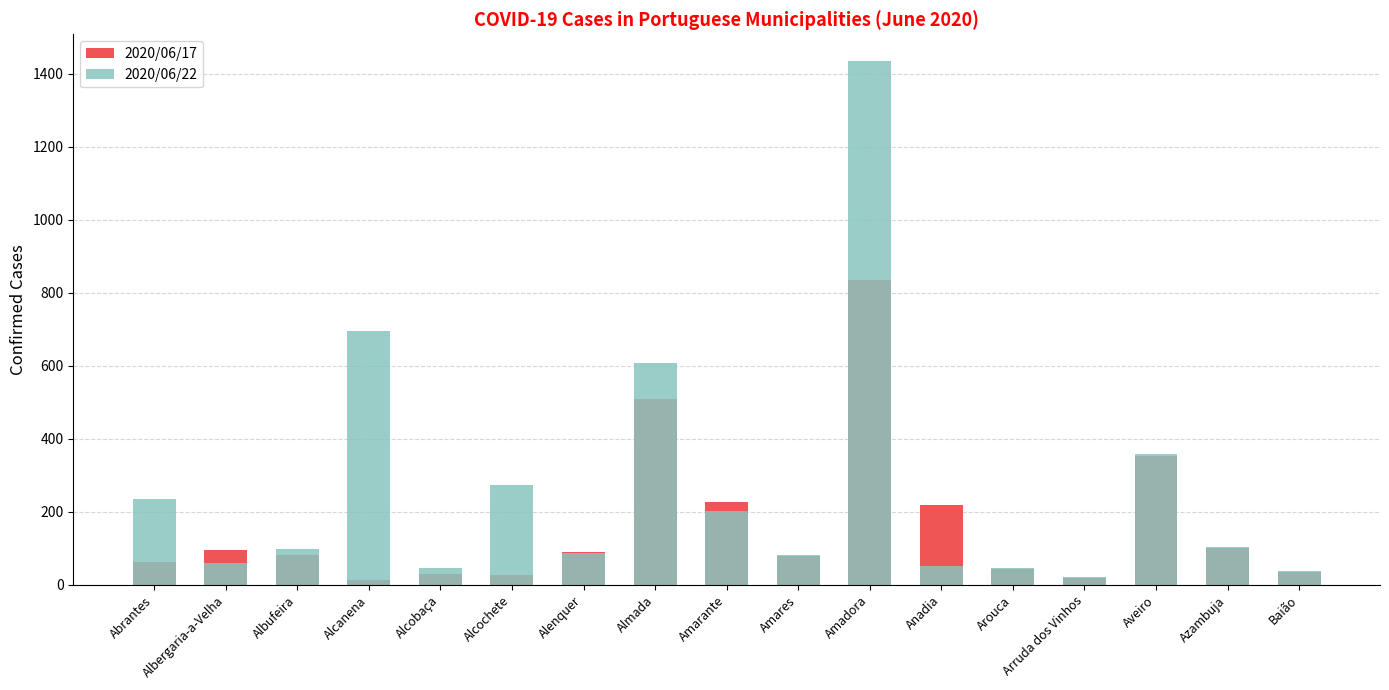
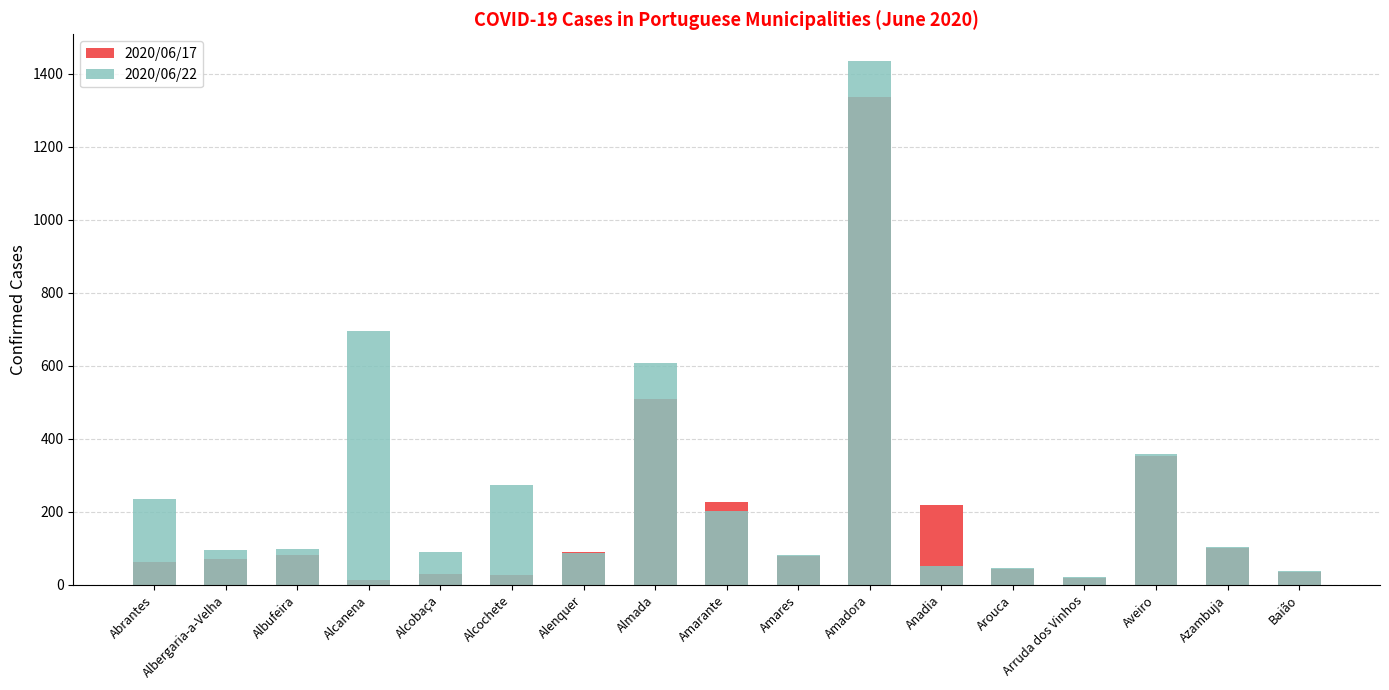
  {
    "2020/06/17": {
-     "Albergaria-a-Velha": 100,
+     "Albergaria-a-Velha": 70,
      "Alenquer": 90,
      "Amarante": 230,
      "Amares": 80,
-     "Amadora": 830,
+     "Amadora": 1340,
      "Anadia": 220,
      "Arouca": 40,
      "Arruda dos Vinhos": 20,
      "Aveiro": 350,
      "Azambuja": 100,
      "Baião": 40
    },
    "2020/06/22": {
      "Abrantes": 240,
-     "Albergaria-a-Velha": 60,
+     "Albergaria-a-Velha": 100,
      "Albufeira": 100,
      "Alcanena": 690,
-     "Alcobaça": 50,
+     "Alcobaça": 90,
      "Alcochete": 270,
      "Alenquer": 90,
      "Almada": 610,
      "Amares": 80,
      "Amadora": 1440,
      "Arouca": 50,
      "Arruda dos Vinhos": 20,
      "Aveiro": 360,
      "Azambuja": 100,
      "Baião": 40
    }
  }
